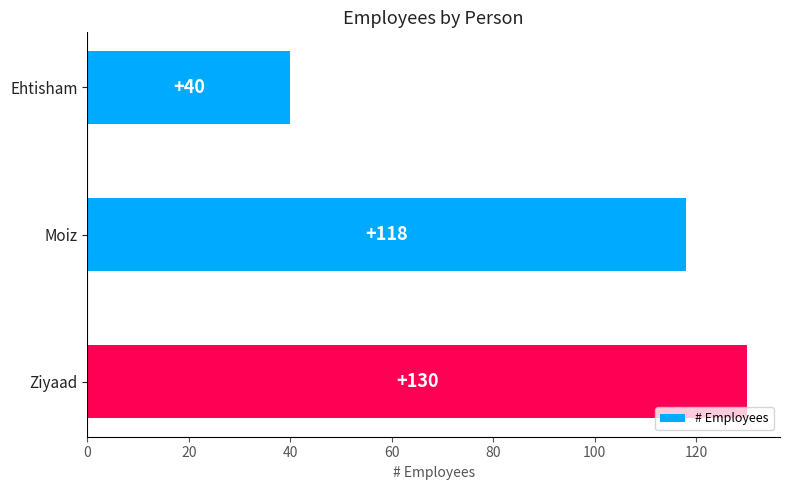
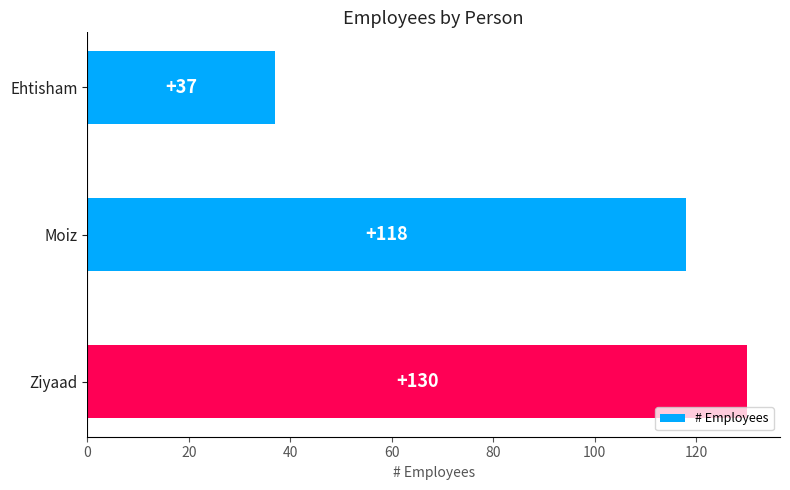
  {
-   "Ehtisham": "+40",
+   "Ehtisham": "+37",
    "Moiz": "+118",
    "Ziyaad": "+130"
  }
